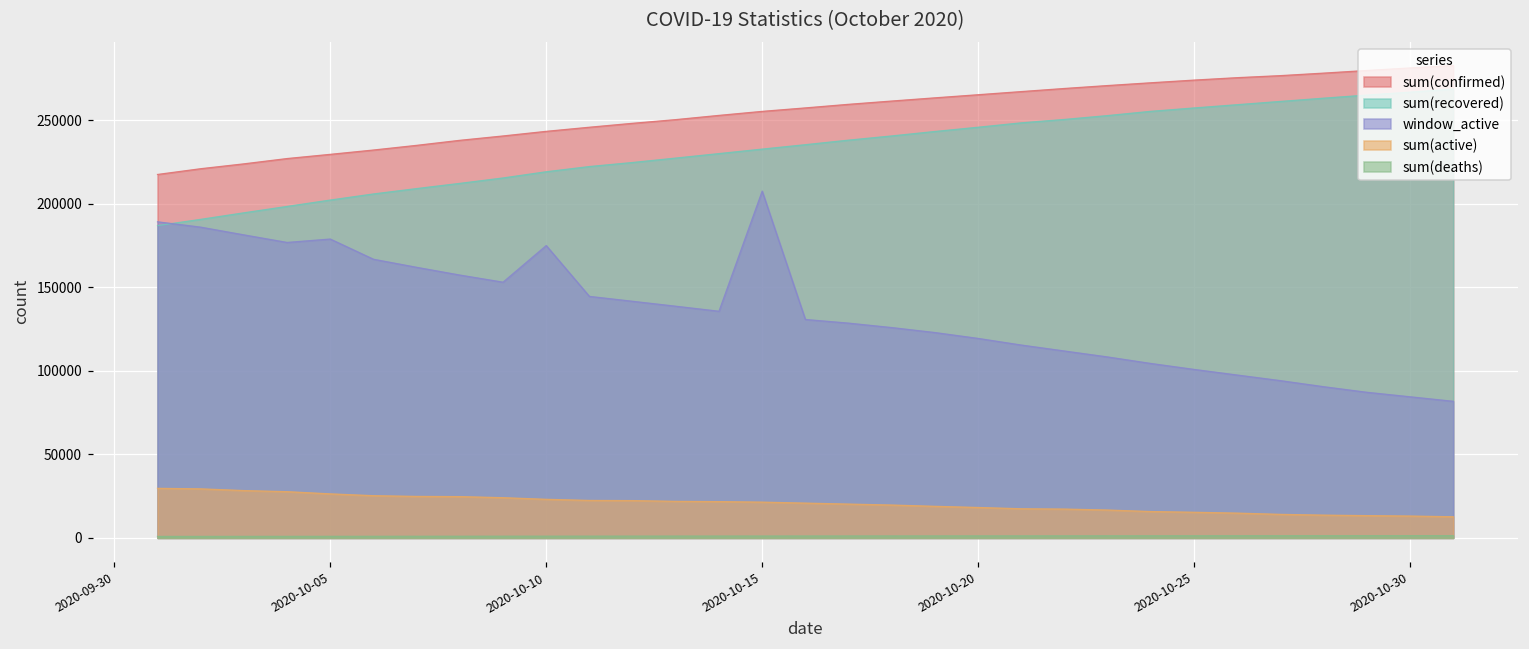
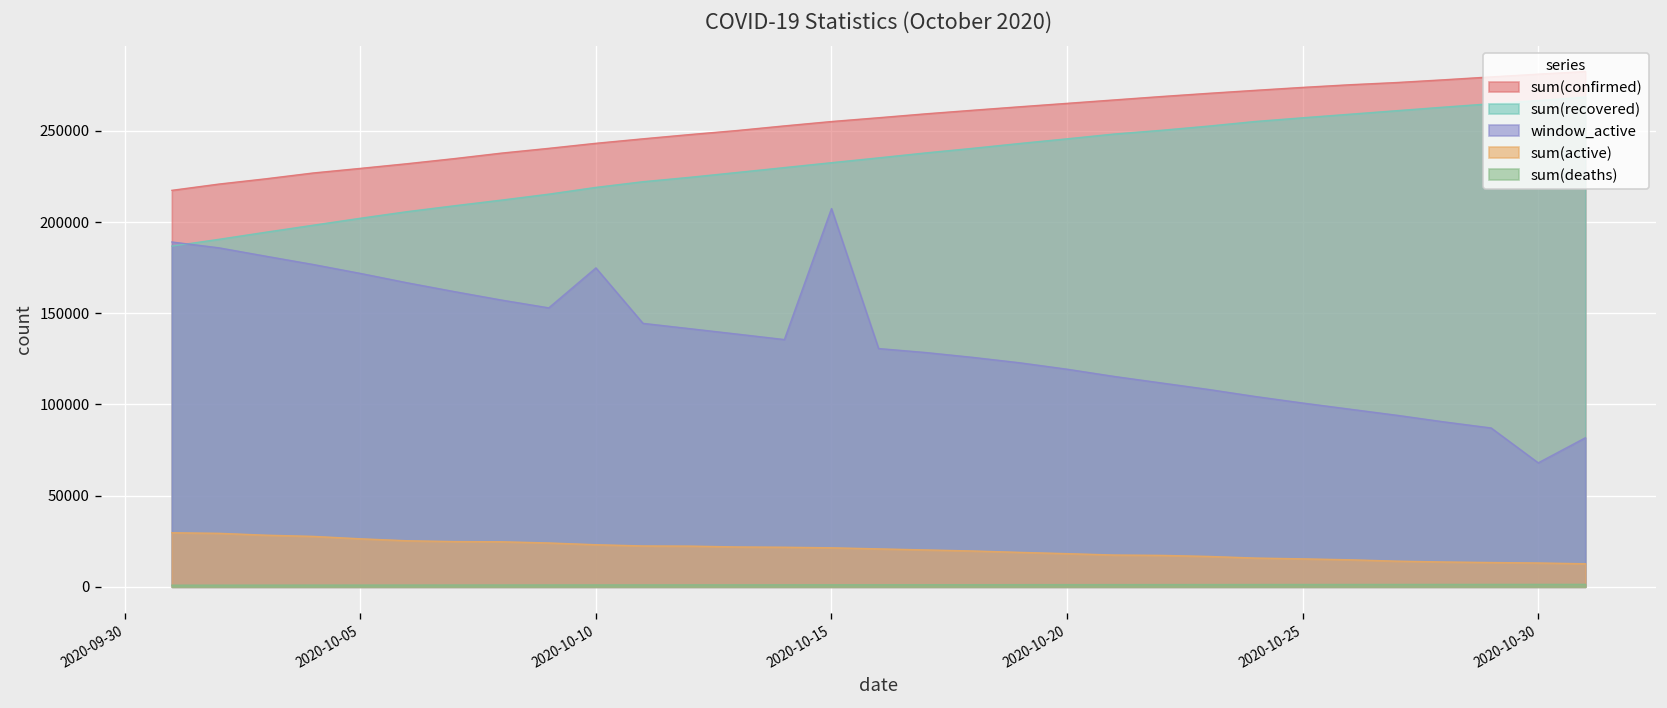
  {
    "window_active": {
-     "2020-10-05": 179000,
+     "2020-10-05": 172000,
      "2020-10-10": 175000,
      "2020-10-15": 208000,
      "2020-10-20": 119000,
      "2020-10-25": 101000,
-     "2020-10-30": 84000
+     "2020-10-30": 68000
    }
  }
